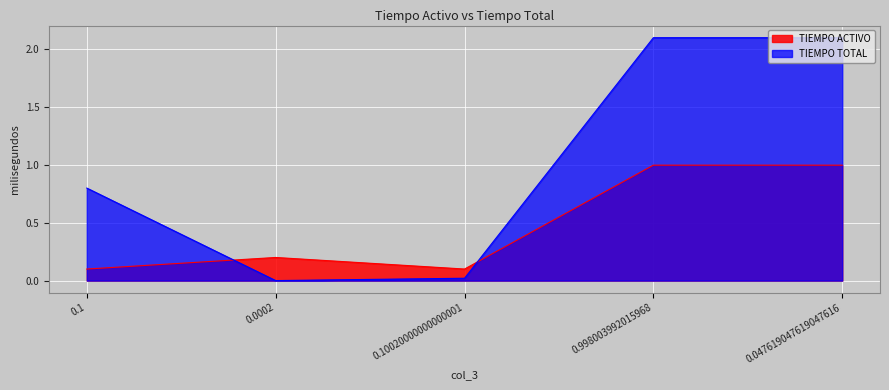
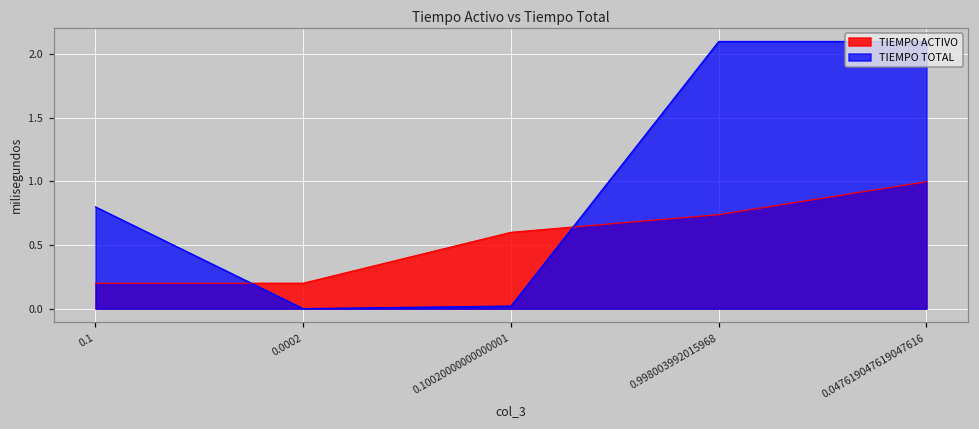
  {
    "TIEMPO ACTIVO": {
-     "0.1": 0.1,
+     "0.1": 0.2,
      "0.0002": 0.20,
-     "0.10020000000000001": 0.1,
-     "0.998003992015968": 1.00,
+     "0.10020000000000001": 0.6,
+     "0.998003992015968": 0.74,
      "0.047619047619047616": 1.00
    },
    "TIEMPO TOTAL": {
      "0.1": 0.80,
      "0.0002": 0.00,
      "0.10020000000000001": 0.02,
      "0.998003992015968": 2.10
    }
  }
